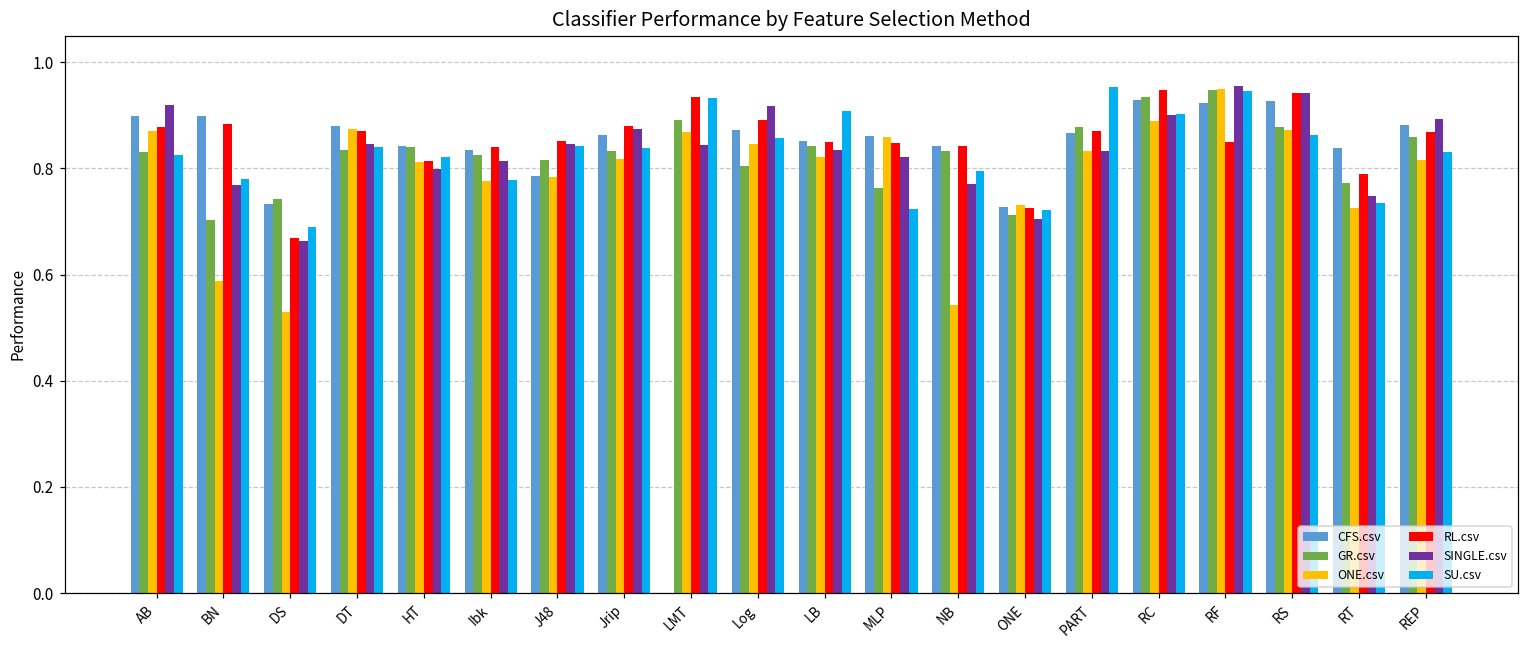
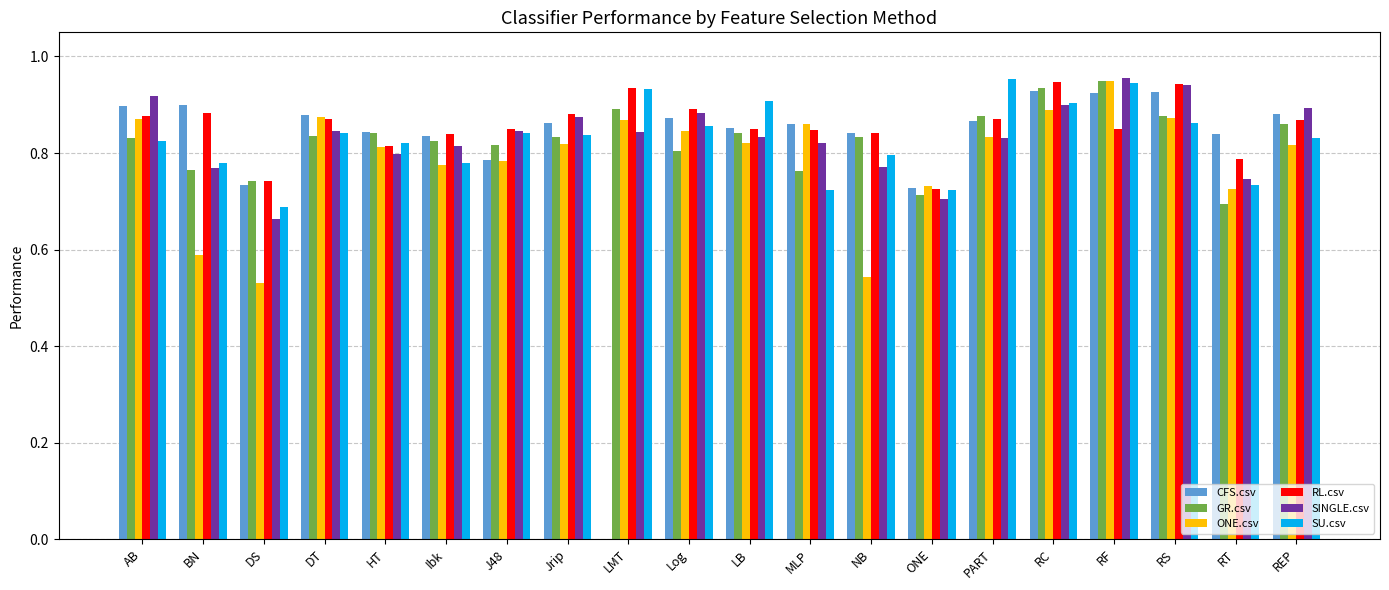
  {
    "CFS.csv": {
      "AB": 0.90,
      "BN": 0.90,
      "DS": 0.73,
      "DT": 0.88,
      "HT": 0.84,
      "Ibk": 0.83,
      "J48": 0.79,
      "Jrip": 0.86,
      "LMT": 0.00,
      "Log": 0.87,
      "LB": 0.85,
      "MLP": 0.86,
      "NB": 0.84,
      "ONE": 0.73,
      "PART": 0.87,
      "RC": 0.93,
      "RF": 0.92,
      "RS": 0.93,
      "RT": 0.84,
      "REP": 0.88
    },
    "GR.csv": {
      "AB": 0.83,
-     "BN": 0.70,
+     "BN": 0.77,
      "DS": 0.74,
      "DT": 0.84,
      "HT": 0.84,
      "Ibk": 0.82,
      "J48": 0.82,
      "Jrip": 0.83,
      "LMT": 0.89,
      "Log": 0.80,
      "LB": 0.84,
      "MLP": 0.76,
      "NB": 0.83,
      "ONE": 0.71,
      "PART": 0.88,
      "RC": 0.93,
      "RF": 0.95,
      "RS": 0.88,
-     "RT": 0.77,
+     "RT": 0.69,
      "REP": 0.86
    },
    "ONE.csv": {
      "AB": 0.87,
      "BN": 0.59,
      "DS": 0.53,
      "DT": 0.87,
      "HT": 0.81,
      "Ibk": 0.78,
      "J48": 0.78,
      "Jrip": 0.82,
      "LMT": 0.87,
      "Log": 0.84,
      "LB": 0.82,
      "MLP": 0.86,
      "NB": 0.54,
      "ONE": 0.73,
      "PART": 0.83,
      "RC": 0.89,
      "RF": 0.95,
      "RS": 0.87,
      "RT": 0.72,
      "REP": 0.82
    },
    "RL.csv": {
      "AB": 0.88,
      "BN": 0.88,
-     "DS": 0.67,
+     "DS": 0.74,
      "DT": 0.87,
      "HT": 0.81,
      "Ibk": 0.84,
      "J48": 0.85,
      "Jrip": 0.88,
      "LMT": 0.94,
      "Log": 0.89,
      "LB": 0.85,
      "MLP": 0.85,
      "NB": 0.84,
      "ONE": 0.73,
      "PART": 0.87,
      "RC": 0.95,
      "RF": 0.85,
      "RS": 0.94,
      "RT": 0.79,
      "REP": 0.87
    },
    "SINGLE.csv": {
      "AB": 0.92,
      "BN": 0.77,
      "DS": 0.66,
      "DT": 0.85,
      "HT": 0.80,
      "Ibk": 0.81,
      "J48": 0.85,
      "Jrip": 0.87,
      "LMT": 0.84,
-     "Log": 0.92,
+     "Log": 0.88,
      "LB": 0.83,
      "MLP": 0.82,
      "NB": 0.77,
      "ONE": 0.71,
      "PART": 0.83,
      "RC": 0.90,
      "RF": 0.96,
      "RS": 0.94,
      "RT": 0.75,
      "REP": 0.89
    },
    "SU.csv": {
      "AB": 0.82,
      "BN": 0.78,
      "DS": 0.69,
      "DT": 0.84,
      "HT": 0.82,
      "Ibk": 0.78,
      "J48": 0.84,
      "Jrip": 0.84,
      "LMT": 0.93,
      "Log": 0.86,
      "LB": 0.91,
      "MLP": 0.72,
      "NB": 0.80,
      "ONE": 0.72,
      "PART": 0.95,
      "RC": 0.90,
      "RF": 0.95,
      "RS": 0.86,
      "RT": 0.73,
      "REP": 0.83
    }
  }
